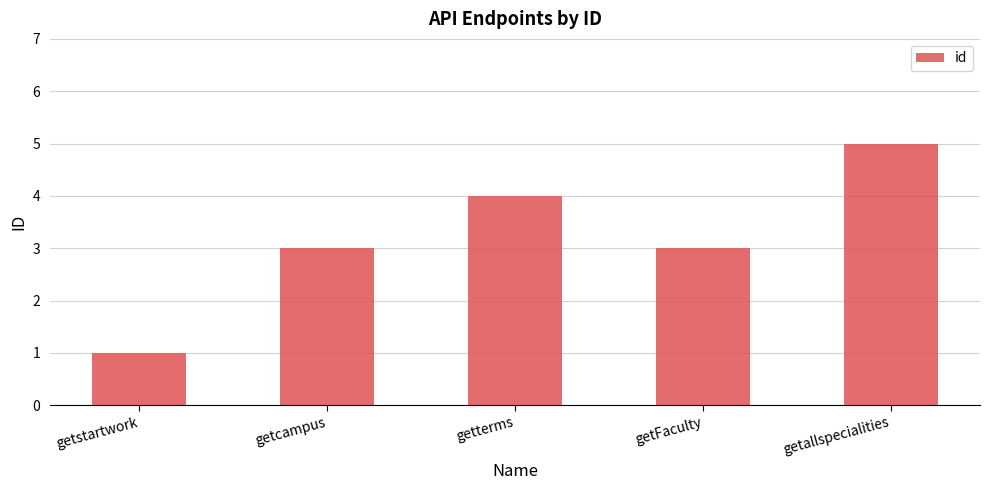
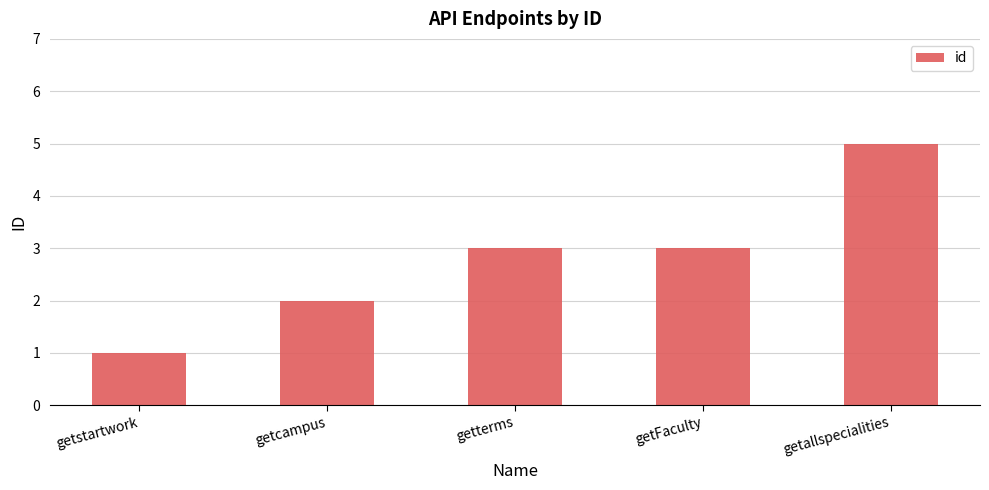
  {
    "getstartwork": 1,
-   "getcampus": 3,
-   "getterms": 4,
+   "getcampus": 2,
+   "getterms": 3,
    "getFaculty": 3,
    "getallspecialities": 5
  }
